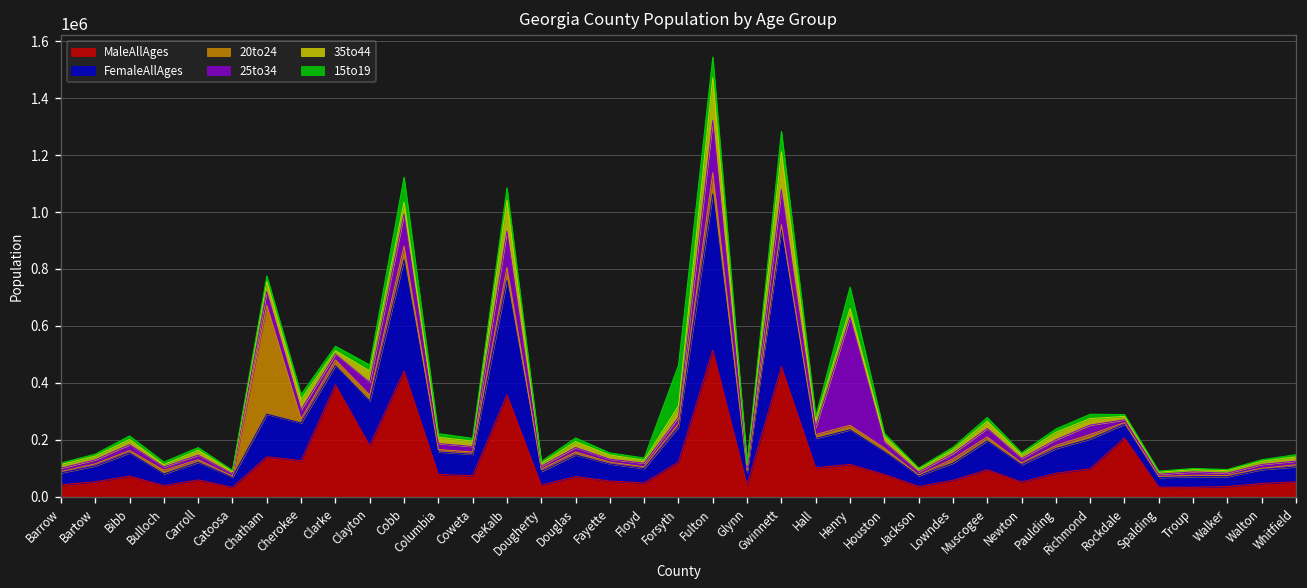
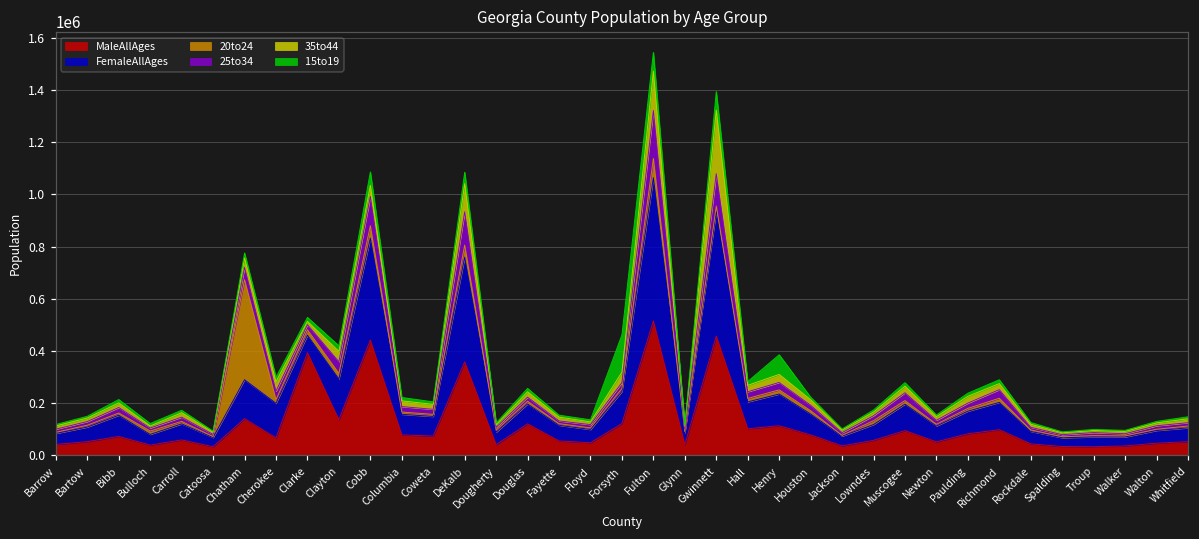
  {
    "MaleAllAges": {
      "Barrow": 40000,
      "Bartow": 50000,
      "Bibb": 70000,
      "Bulloch": 40000,
      "Carroll": 60000,
      "Catoosa": 30000,
      "Chatham": 140000,
-     "Cherokee": 130000,
+     "Cherokee": 70000,
      "Clarke": 390000,
-     "Clayton": 180000,
+     "Clayton": 140000,
      "Cobb": 440000,
      "Columbia": 80000,
      "Coweta": 70000,
      "DeKalb": 360000,
      "Dougherty": 40000,
-     "Douglas": 70000,
+     "Douglas": 120000,
      "Fayette": 50000,
      "Floyd": 50000,
      "Forsyth": 120000,
      "Fulton": 510000,
      "Glynn": 40000,
      "Gwinnett": 460000,
      "Hall": 100000,
      "Henry": 110000,
      "Houston": 80000,
      "Jackson": 40000,
      "Lowndes": 60000,
      "Muscogee": 90000,
      "Newton": 50000,
      "Paulding": 80000,
      "Richmond": 100000,
-     "Rockdale": 210000,
+     "Rockdale": 40000,
      "Spalding": 30000,
      "Troup": 30000,
      "Walker": 40000,
      "Walton": 50000,
      "Whitfield": 50000
    },
    "FemaleAllAges": {
      "Bulloch": 40000,
      "Chatham": 150000,
      "Cherokee": 130000,
      "Clarke": 70000,
      "Clayton": 160000,
      "Cobb": 390000,
      "DeKalb": 400000,
      "Forsyth": 120000,
      "Fulton": 550000,
      "Gwinnett": 480000,
      "Hall": 100000,
      "Henry": 120000,
      "Houston": 80000,
      "Lowndes": 60000,
      "Muscogee": 100000,
      "Paulding": 90000,
      "Richmond": 100000
    },
    "20to24": {
      "Bulloch": 10000,
      "Chatham": 380000,
      "Cherokee": 10000,
      "Clarke": 20000,
      "Clayton": 20000,
      "Cobb": 50000,
      "DeKalb": 50000,
      "Forsyth": 10000,
      "Fulton": 70000,
      "Gwinnett": 20000,
      "Hall": 10000,
      "Henry": 20000,
      "Houston": 10000,
      "Lowndes": 20000,
      "Muscogee": 10000,
      "Paulding": 10000,
      "Richmond": 20000
    },
    "25to34": {
      "Barrow": 10000,
      "Bartow": 10000,
      "Bibb": 20000,
      "Carroll": 20000,
      "Chatham": 50000,
      "Cherokee": 30000,
      "Clarke": 20000,
      "Clayton": 40000,
      "Cobb": 110000,
      "Columbia": 20000,
      "Coweta": 20000,
      "DeKalb": 130000,
      "Douglas": 20000,
      "Forsyth": 20000,
      "Fulton": 180000,
      "Gwinnett": 120000,
      "Hall": 30000,
-     "Henry": 380000,
+     "Henry": 30000,
      "Houston": 20000,
      "Lowndes": 20000,
      "Muscogee": 30000,
      "Newton": 20000,
      "Paulding": 20000,
      "Richmond": 30000,
      "Walton": 10000,
      "Whitfield": 10000
    },
    "35to44": {
      "Bibb": 20000,
      "Chatham": 40000,
      "Cherokee": 40000,
      "Clarke": 10000,
      "Clayton": 40000,
      "Cobb": 40000,
      "Columbia": 20000,
      "DeKalb": 110000,
      "Douglas": 20000,
      "Forsyth": 40000,
      "Fulton": 150000,
-     "Gwinnett": 130000,
+     "Gwinnett": 240000,
      "Hall": 20000,
      "Henry": 30000,
      "Muscogee": 30000,
      "Paulding": 30000,
      "Richmond": 20000
    },
    "15to19": {
      "Bibb": 10000,
      "Chatham": 20000,
      "Cherokee": 20000,
      "Clarke": 20000,
      "Clayton": 20000,
-     "Cobb": 90000,
+     "Cobb": 50000,
      "Columbia": 10000,
      "DeKalb": 40000,
      "Douglas": 10000,
      "Forsyth": 140000,
      "Fulton": 70000,
      "Gwinnett": 70000,
      "Hall": 10000,
      "Henry": 80000,
      "Muscogee": 10000,
      "Paulding": 10000,
      "Richmond": 10000
    }
  }
